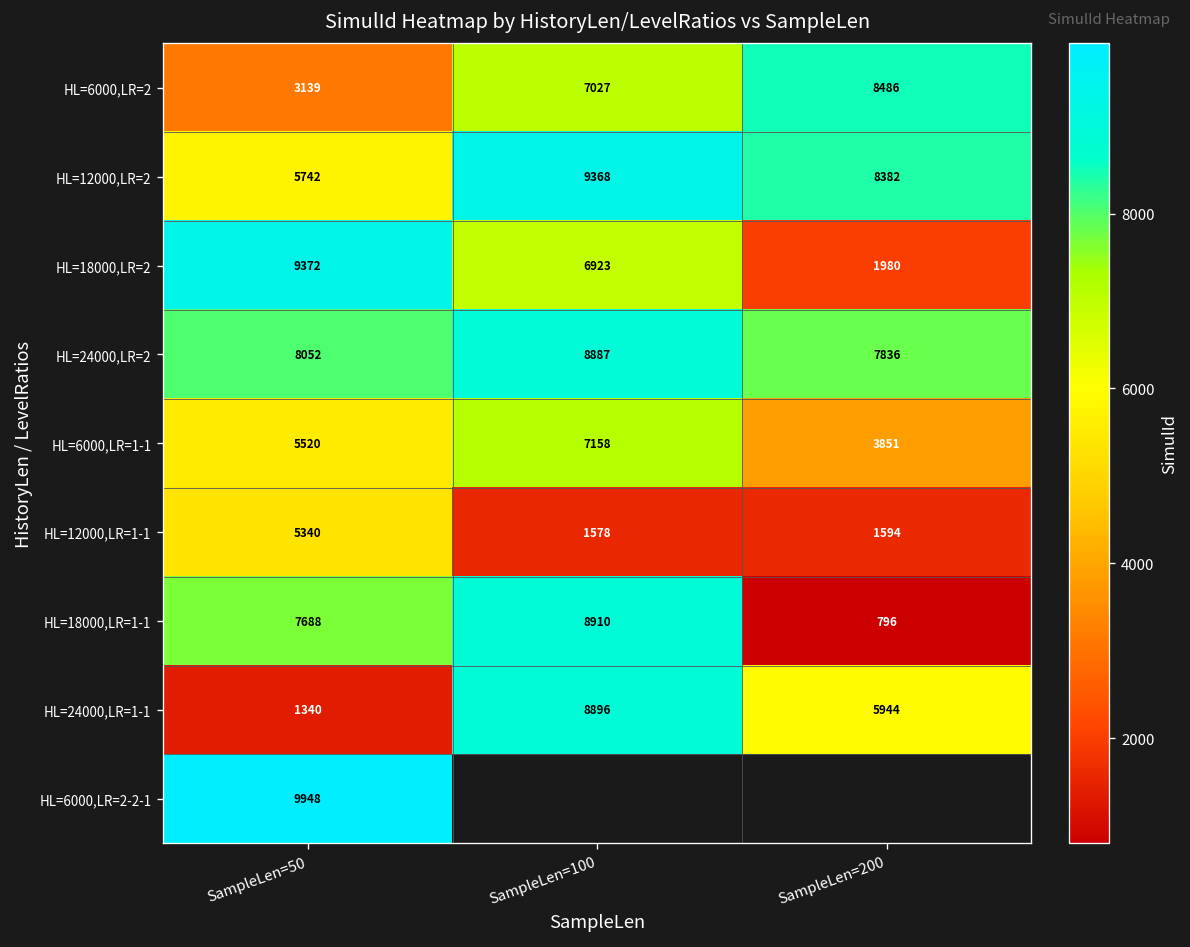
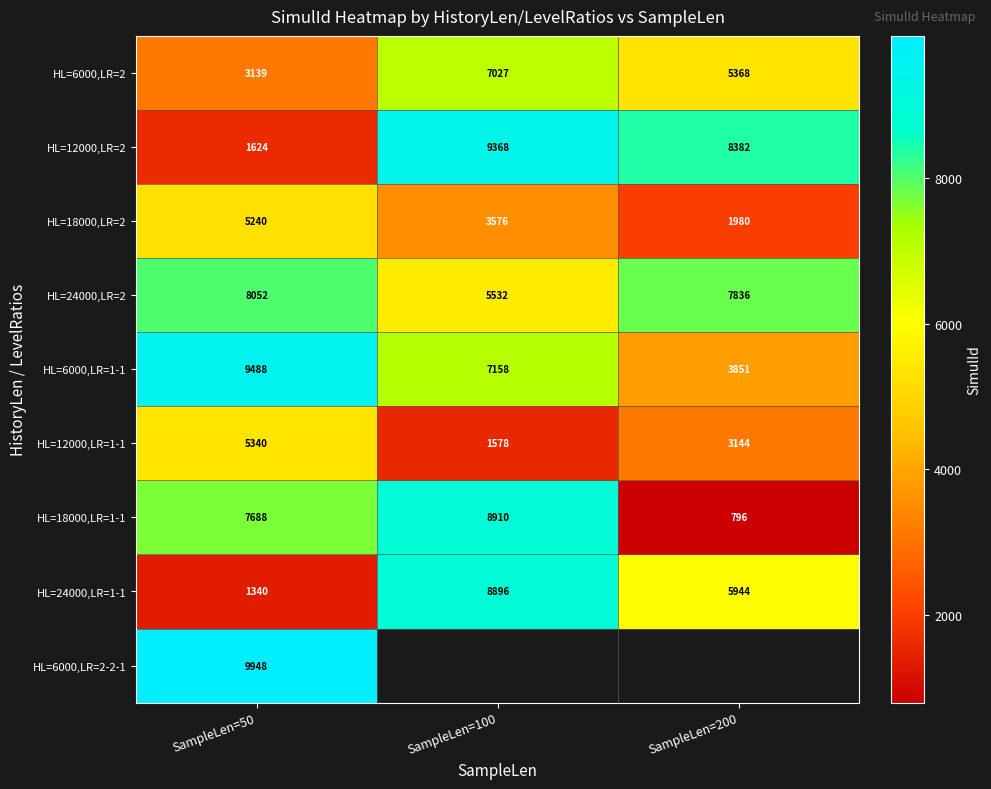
  {
    "HL=6000,LR=2": {
      "SampleLen=50": 3139,
      "SampleLen=100": 7027,
-     "SampleLen=200": 8486
+     "SampleLen=200": 5368
    },
    "HL=12000,LR=2": {
-     "SampleLen=50": 5742,
+     "SampleLen=50": 1624,
      "SampleLen=100": 9368,
      "SampleLen=200": 8382
    },
    "HL=18000,LR=2": {
-     "SampleLen=50": 9372,
-     "SampleLen=100": 6923,
+     "SampleLen=50": 5240,
+     "SampleLen=100": 3576,
      "SampleLen=200": 1980
    },
    "HL=24000,LR=2": {
      "SampleLen=50": 8052,
-     "SampleLen=100": 8887,
+     "SampleLen=100": 5532,
      "SampleLen=200": 7836
    },
    "HL=6000,LR=1-1": {
-     "SampleLen=50": 5520,
+     "SampleLen=50": 9488,
      "SampleLen=100": 7158,
      "SampleLen=200": 3851
    },
    "HL=12000,LR=1-1": {
      "SampleLen=50": 5340,
      "SampleLen=100": 1578,
-     "SampleLen=200": 1594
+     "SampleLen=200": 3144
    },
    "HL=18000,LR=1-1": {
      "SampleLen=50": 7688,
      "SampleLen=100": 8910,
      "SampleLen=200": 796
    },
    "HL=24000,LR=1-1": {
      "SampleLen=50": 1340,
      "SampleLen=100": 8896,
      "SampleLen=200": 5944
    },
    "HL=6000,LR=2-2-1": {
      "SampleLen=50": 9948
    }
  }
